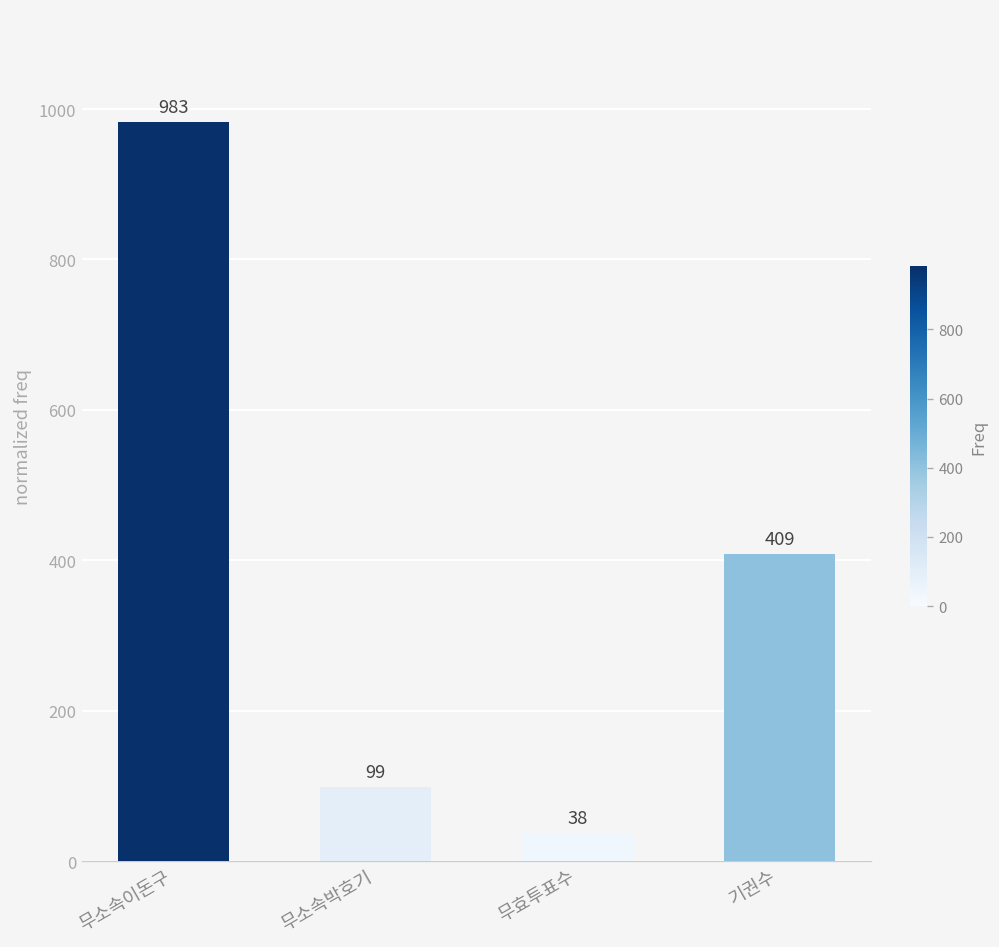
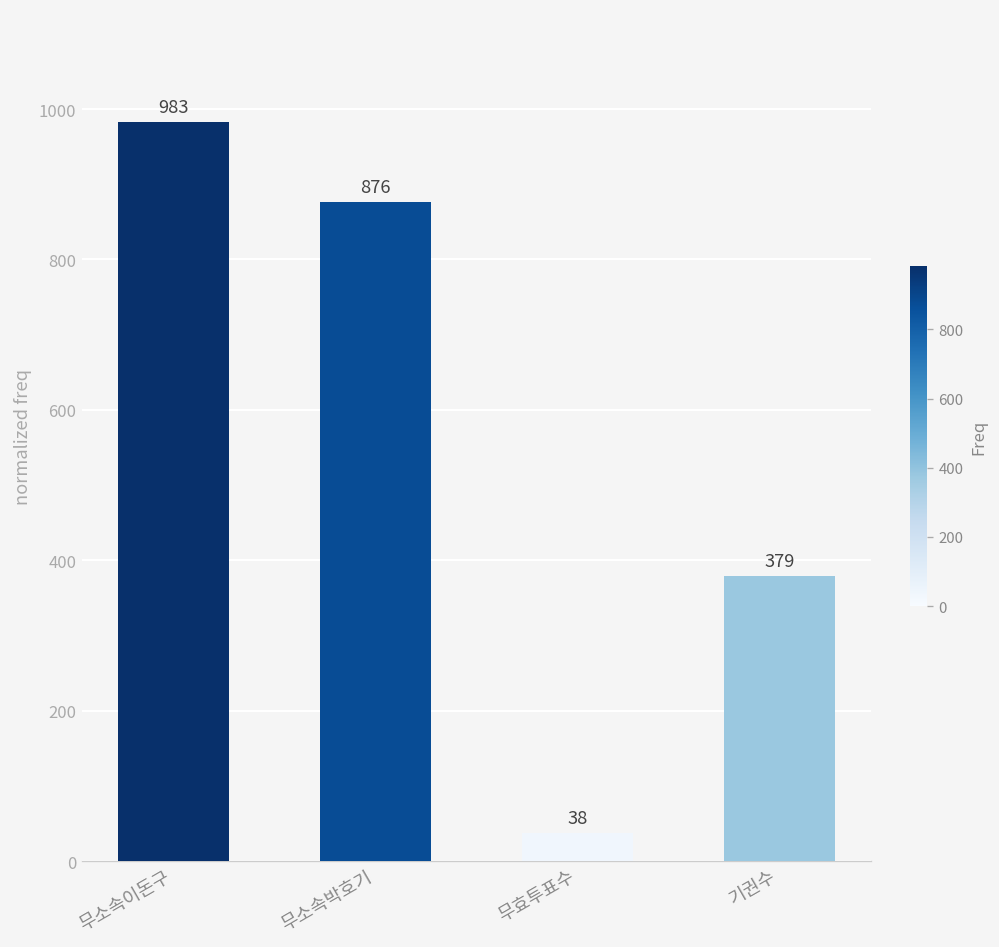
  {
    "무소속이돈구": 983,
-   "무소속박호기": 99,
+   "무소속박호기": 876,
    "무효투표수": 38,
-   "기권수": 409
+   "기권수": 379
  }
